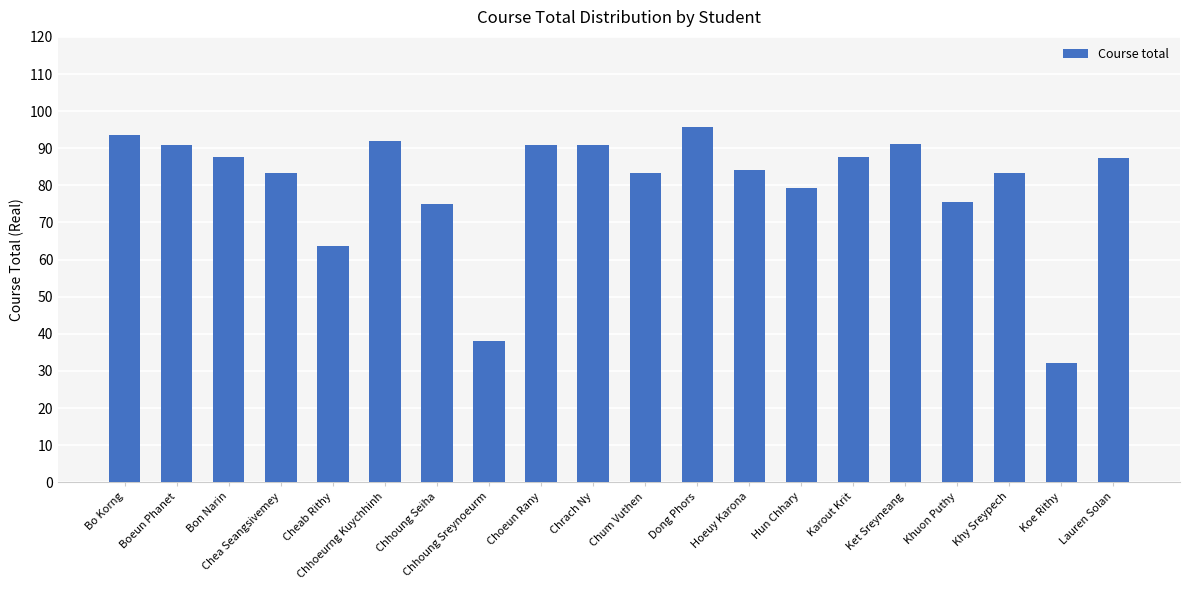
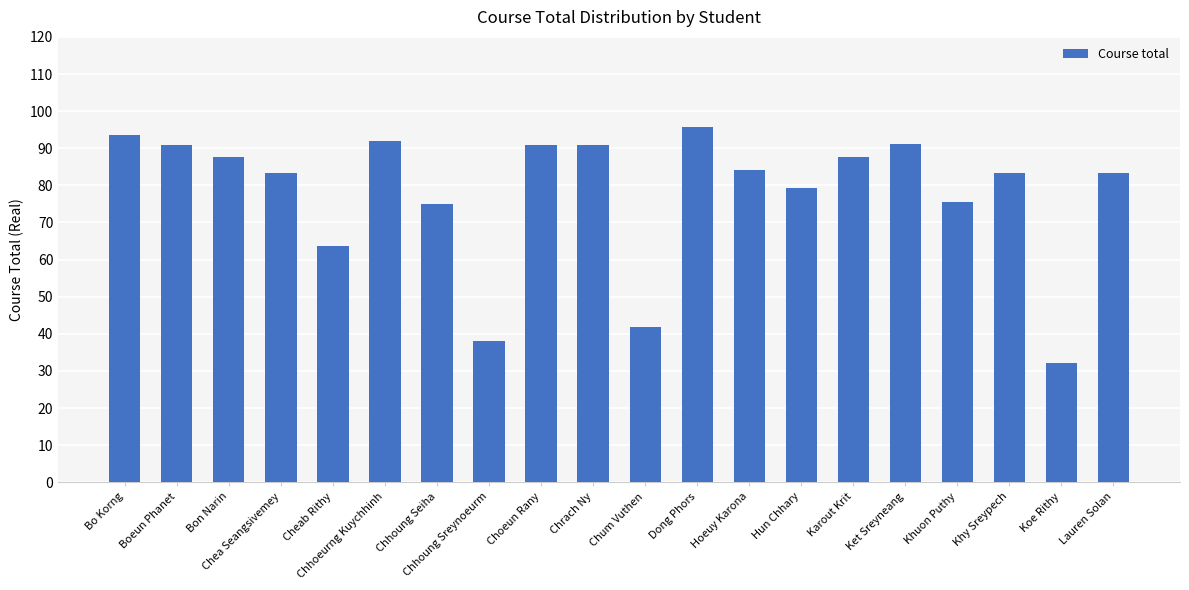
  {
    "Bo Korng": 94,
    "Boeun Phanet": 91,
    "Bon Narin": 88,
    "Chea Seangsivemey": 83,
    "Cheab Rithy": 64,
    "Chhoeurng Kuychhinh": 92,
    "Chhoung Seiha": 75,
    "Chhoung Sreynoeurm": 38,
    "Choeun Rany": 91,
    "Chrach Ny": 91,
-   "Chum Vuthen": 83,
+   "Chum Vuthen": 42,
    "Dong Phors": 96,
    "Hoeuy Karona": 84,
    "Hun Chhary": 79,
    "Karout Krit": 88,
    "Ket Sreyneang": 91,
    "Khuon Puthy": 76,
    "Khy Sreypech": 83,
    "Koe Rithy": 32,
-   "Lauren Solan": 87
+   "Lauren Solan": 83
  }
